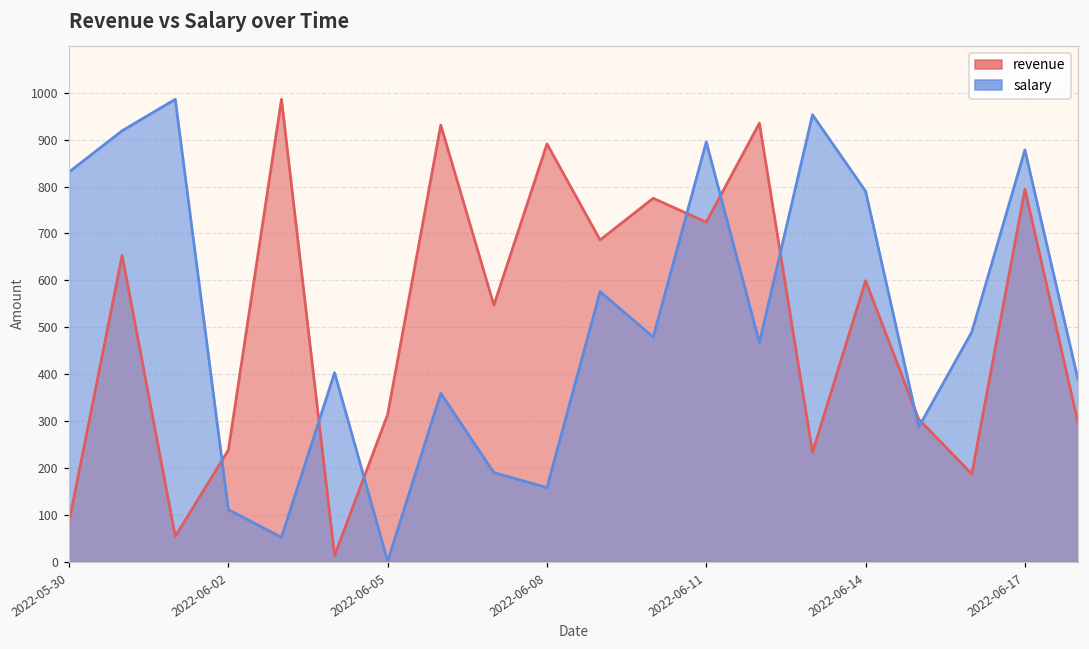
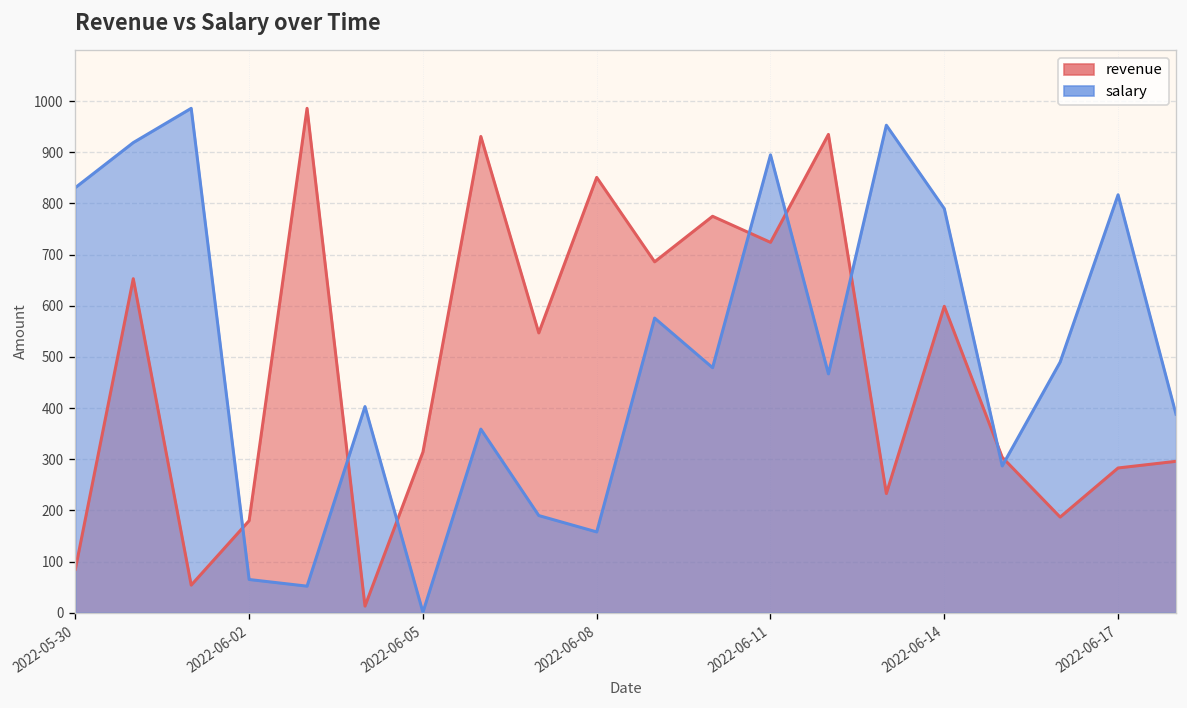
  {
    "revenue": {
      "2022-05-30": 90,
-     "2022-06-02": 240,
+     "2022-06-02": 180,
      "2022-06-05": 310,
-     "2022-06-08": 890,
+     "2022-06-08": 850,
      "2022-06-11": 720,
      "2022-06-14": 600,
-     "2022-06-17": 790
+     "2022-06-17": 280
    },
    "salary": {
      "2022-05-30": 830,
-     "2022-06-02": 110,
+     "2022-06-02": 70,
      "2022-06-05": 0,
      "2022-06-08": 160,
      "2022-06-11": 900,
      "2022-06-14": 790,
-     "2022-06-17": 880
+     "2022-06-17": 820
    }
  }
